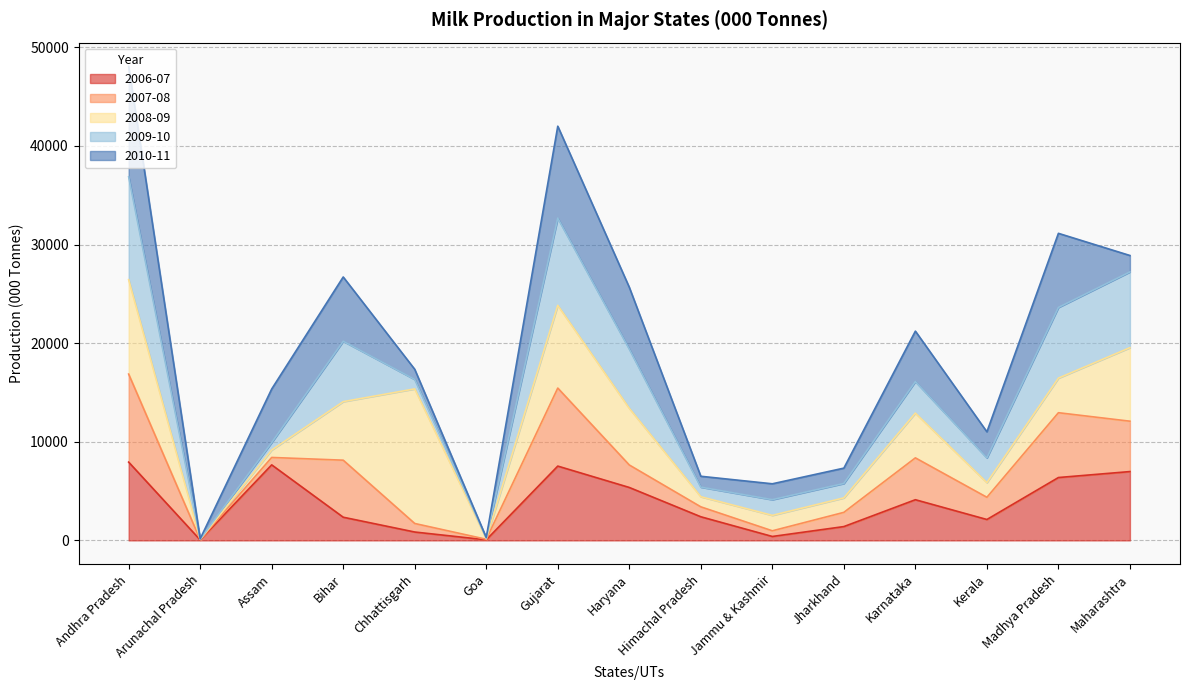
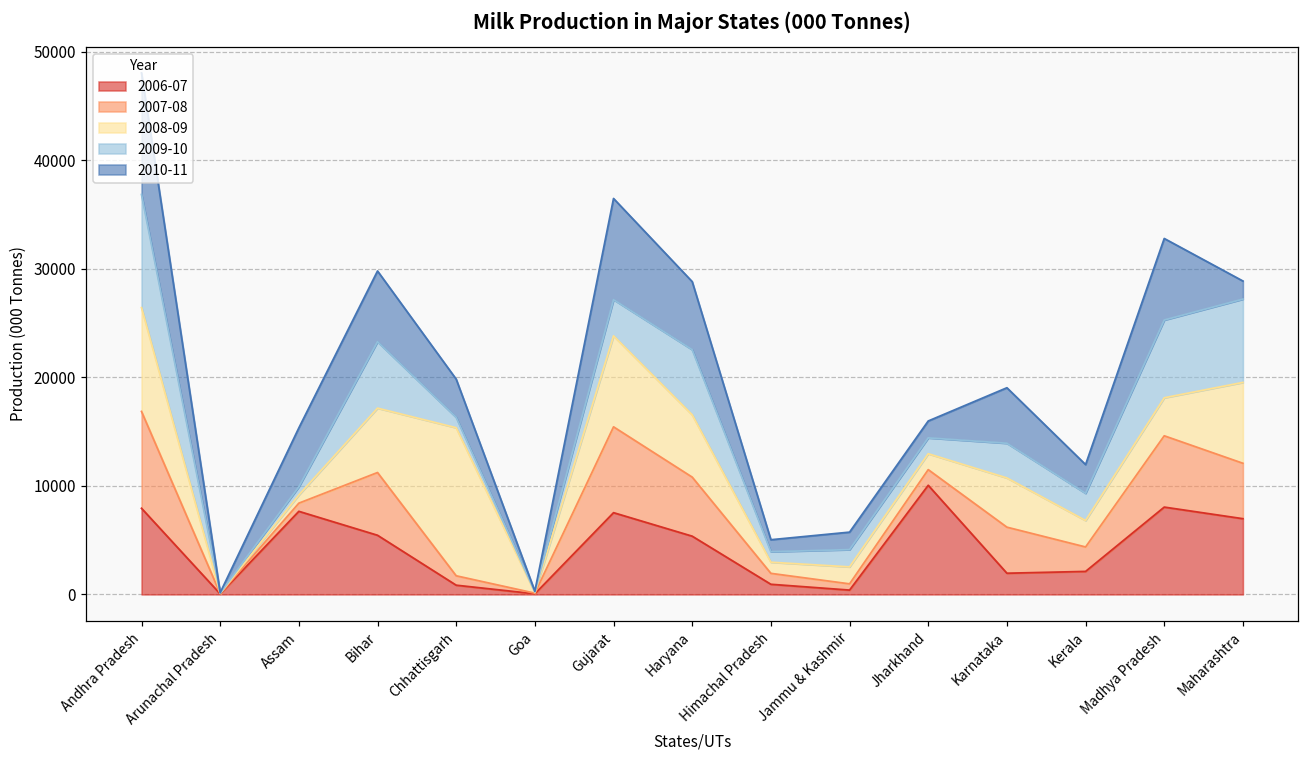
  {
    "2006-07": {
      "Andhra Pradesh": 8000,
      "Assam": 8000,
-     "Bihar": 2000,
+     "Bihar": 5000,
      "Chhattisgarh": 1000,
      "Gujarat": 8000,
      "Haryana": 5000,
-     "Himachal Pradesh": 2000,
+     "Himachal Pradesh": 1000,
      "Jammu & Kashmir": 0,
-     "Jharkhand": 1000,
-     "Karnataka": 4000,
+     "Jharkhand": 10000,
+     "Karnataka": 2000,
      "Kerala": 2000,
-     "Madhya Pradesh": 6000,
+     "Madhya Pradesh": 8000,
      "Maharashtra": 7000
    },
    "2007-08": {
      "Andhra Pradesh": 9000,
      "Assam": 1000,
      "Bihar": 6000,
      "Chhattisgarh": 1000,
      "Gujarat": 8000,
-     "Haryana": 2000,
+     "Haryana": 5000,
      "Himachal Pradesh": 1000,
      "Jammu & Kashmir": 1000,
      "Jharkhand": 1000,
      "Karnataka": 4000,
      "Kerala": 2000,
      "Madhya Pradesh": 7000,
      "Maharashtra": 5000
    },
    "2008-09": {
      "Andhra Pradesh": 10000,
      "Assam": 1000,
      "Bihar": 6000,
      "Chhattisgarh": 14000,
      "Gujarat": 8000,
      "Haryana": 6000,
      "Himachal Pradesh": 1000,
      "Jammu & Kashmir": 2000,
      "Jharkhand": 1000,
      "Karnataka": 5000,
-     "Kerala": 1000,
+     "Kerala": 2000,
      "Madhya Pradesh": 4000,
      "Maharashtra": 7000
    },
    "2009-10": {
      "Andhra Pradesh": 10000,
      "Assam": 1000,
      "Bihar": 6000,
      "Chhattisgarh": 1000,
-     "Gujarat": 9000,
+     "Gujarat": 3000,
      "Haryana": 6000,
      "Himachal Pradesh": 1000,
      "Jammu & Kashmir": 2000,
      "Jharkhand": 1000,
      "Karnataka": 3000,
      "Kerala": 3000,
      "Madhya Pradesh": 7000,
      "Maharashtra": 8000
    },
    "2010-11": {
      "Assam": 5000,
      "Bihar": 7000,
-     "Chhattisgarh": 1000,
+     "Chhattisgarh": 4000,
      "Gujarat": 9000,
      "Haryana": 6000,
      "Himachal Pradesh": 1000,
      "Jammu & Kashmir": 2000,
      "Jharkhand": 2000,
      "Karnataka": 5000,
      "Kerala": 3000,
      "Madhya Pradesh": 8000,
      "Maharashtra": 2000
    }
  }
